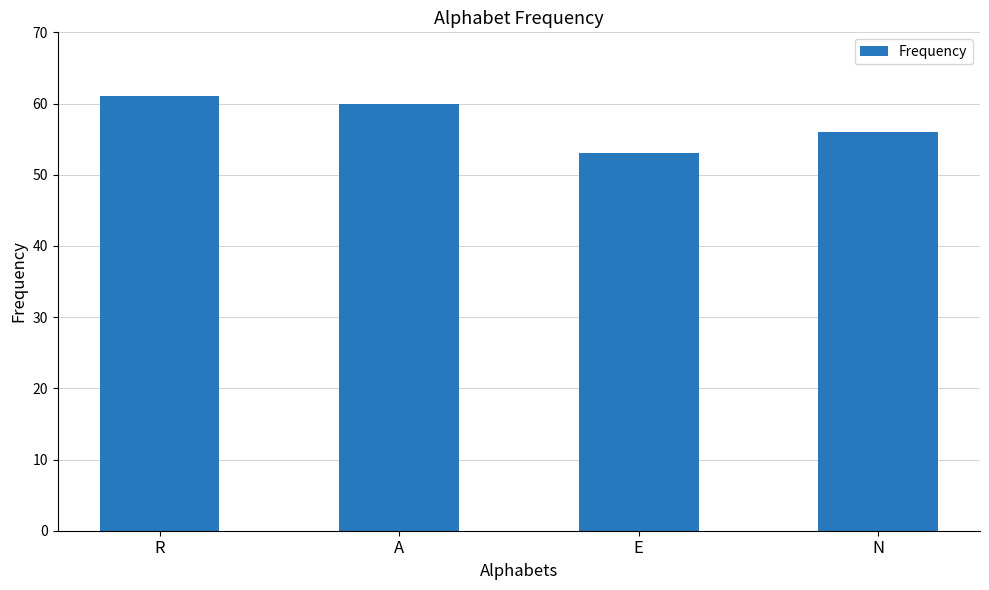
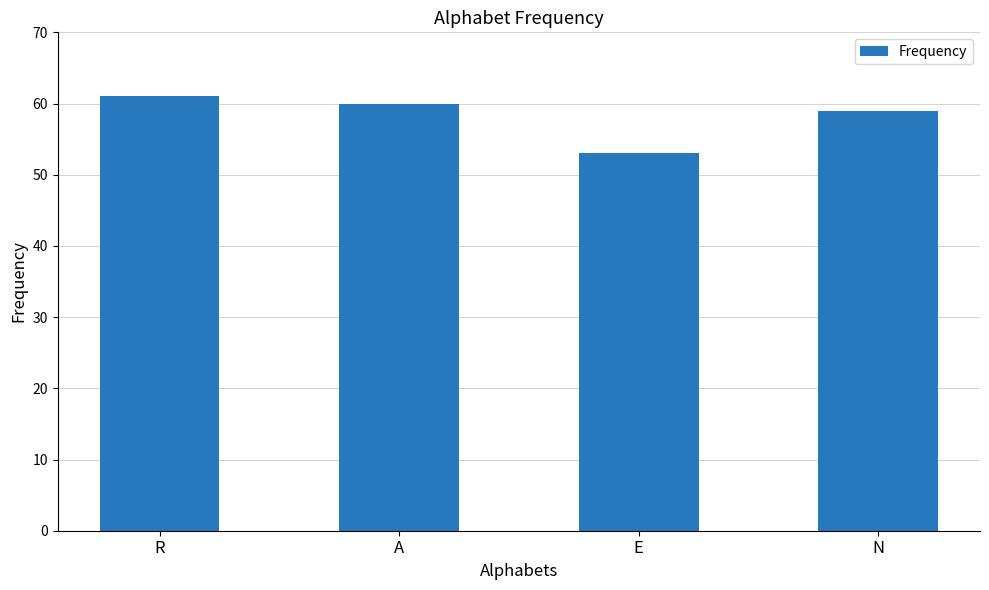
  {
    "R": 61,
    "A": 60,
    "E": 53,
-   "N": 56
+   "N": 59
  }
